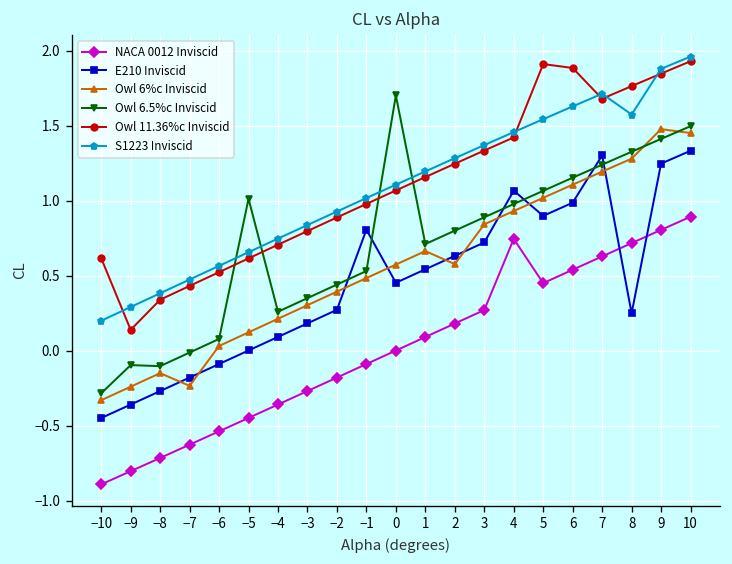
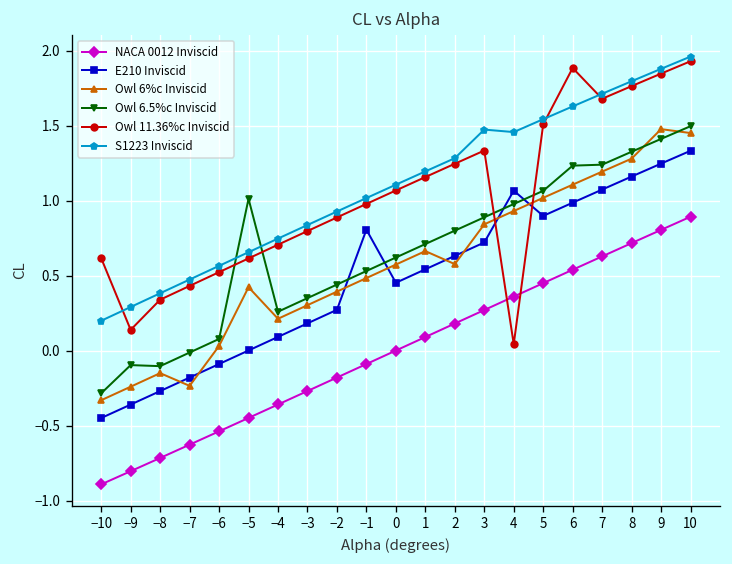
  {
    "NACA 0012 Inviscid": {
      "−10": -0.89,
      "−9": -0.80,
      "−8": -0.72,
      "−7": -0.63,
      "−6": -0.54,
      "−5": -0.45,
      "−4": -0.36,
      "−3": -0.27,
      "−2": -0.18,
      "−1": -0.09,
      "0": 0.00,
      "1": 0.09,
      "2": 0.18,
      "3": 0.27,
-     "4": 0.74,
+     "4": 0.36,
      "5": 0.45,
      "6": 0.54,
      "7": 0.63,
      "8": 0.72,
      "9": 0.80,
      "10": 0.89
    },
    "E210 Inviscid": {
      "−10": -0.45,
      "−9": -0.36,
      "−8": -0.27,
      "−7": -0.18,
      "−6": -0.09,
      "−5": 0.00,
      "−4": 0.09,
      "−3": 0.18,
      "−2": 0.27,
      "−1": 0.81,
      "0": 0.45,
      "1": 0.54,
      "2": 0.63,
      "3": 0.72,
      "4": 1.07,
      "5": 0.90,
      "6": 0.99,
-     "7": 1.30,
-     "8": 0.25,
+     "7": 1.07,
+     "8": 1.16,
      "9": 1.25,
      "10": 1.33
    },
    "Owl 6%c Inviscid": {
      "−10": -0.33,
      "−9": -0.24,
      "−8": -0.15,
      "−7": -0.24,
      "−6": 0.03,
-     "−5": 0.12,
+     "−5": 0.42,
      "−4": 0.21,
      "−3": 0.30,
      "−2": 0.39,
      "−1": 0.48,
      "0": 0.57,
      "1": 0.66,
      "2": 0.58,
      "3": 0.84,
      "4": 0.93,
      "5": 1.02,
      "6": 1.11,
      "7": 1.19,
      "8": 1.28,
      "9": 1.48,
      "10": 1.45
    },
    "Owl 6.5%c Inviscid": {
      "−10": -0.29,
      "−9": -0.10,
      "−8": -0.10,
      "−7": -0.01,
      "−6": 0.08,
      "−5": 1.01,
      "−4": 0.26,
      "−3": 0.35,
      "−2": 0.44,
      "−1": 0.53,
-     "0": 1.70,
+     "0": 0.62,
      "1": 0.71,
      "2": 0.80,
      "3": 0.89,
      "4": 0.98,
      "5": 1.06,
-     "6": 1.15,
+     "6": 1.23,
      "7": 1.24,
      "8": 1.33,
      "9": 1.41,
      "10": 1.50
    },
    "Owl 11.36%c Inviscid": {
      "−10": 0.62,
      "−9": 0.14,
      "−8": 0.34,
      "−7": 0.43,
      "−6": 0.52,
      "−5": 0.61,
      "−4": 0.71,
      "−3": 0.80,
      "−2": 0.89,
      "−1": 0.98,
      "0": 1.07,
      "1": 1.16,
      "2": 1.25,
      "3": 1.33,
-     "4": 1.42,
-     "5": 1.91,
+     "4": 0.04,
+     "5": 1.51,
      "6": 1.88,
      "7": 1.68,
      "8": 1.76,
      "9": 1.85,
      "10": 1.93
    },
    "S1223 Inviscid": {
      "−10": 0.20,
      "−9": 0.29,
      "−8": 0.38,
      "−7": 0.47,
      "−6": 0.56,
      "−5": 0.66,
      "−4": 0.75,
      "−3": 0.84,
      "−2": 0.93,
      "−1": 1.02,
      "0": 1.11,
      "1": 1.19,
      "2": 1.28,
-     "3": 1.37,
+     "3": 1.47,
      "4": 1.46,
      "5": 1.54,
      "6": 1.63,
      "7": 1.71,
-     "8": 1.57,
+     "8": 1.80,
      "9": 1.88,
      "10": 1.96
    }
  }
